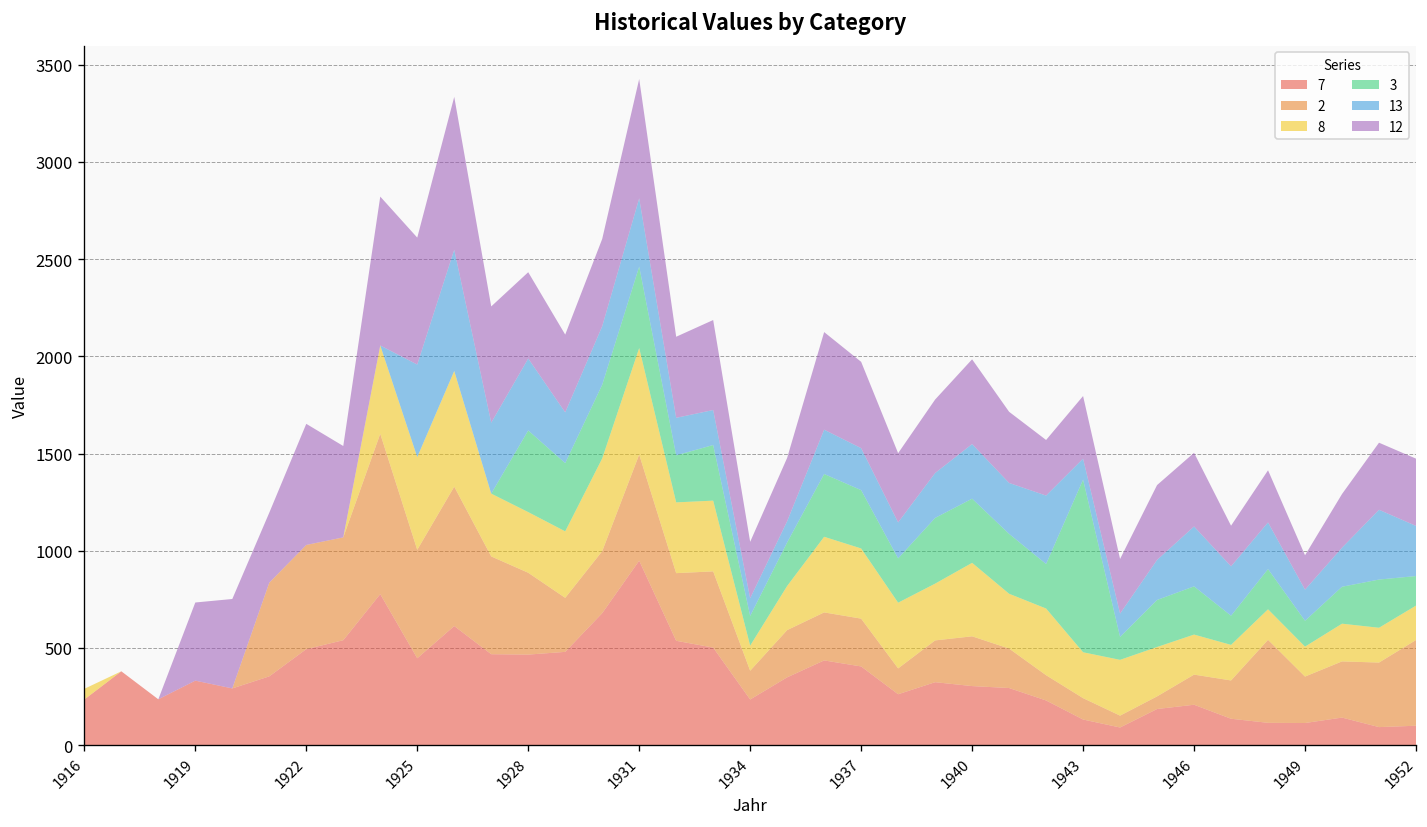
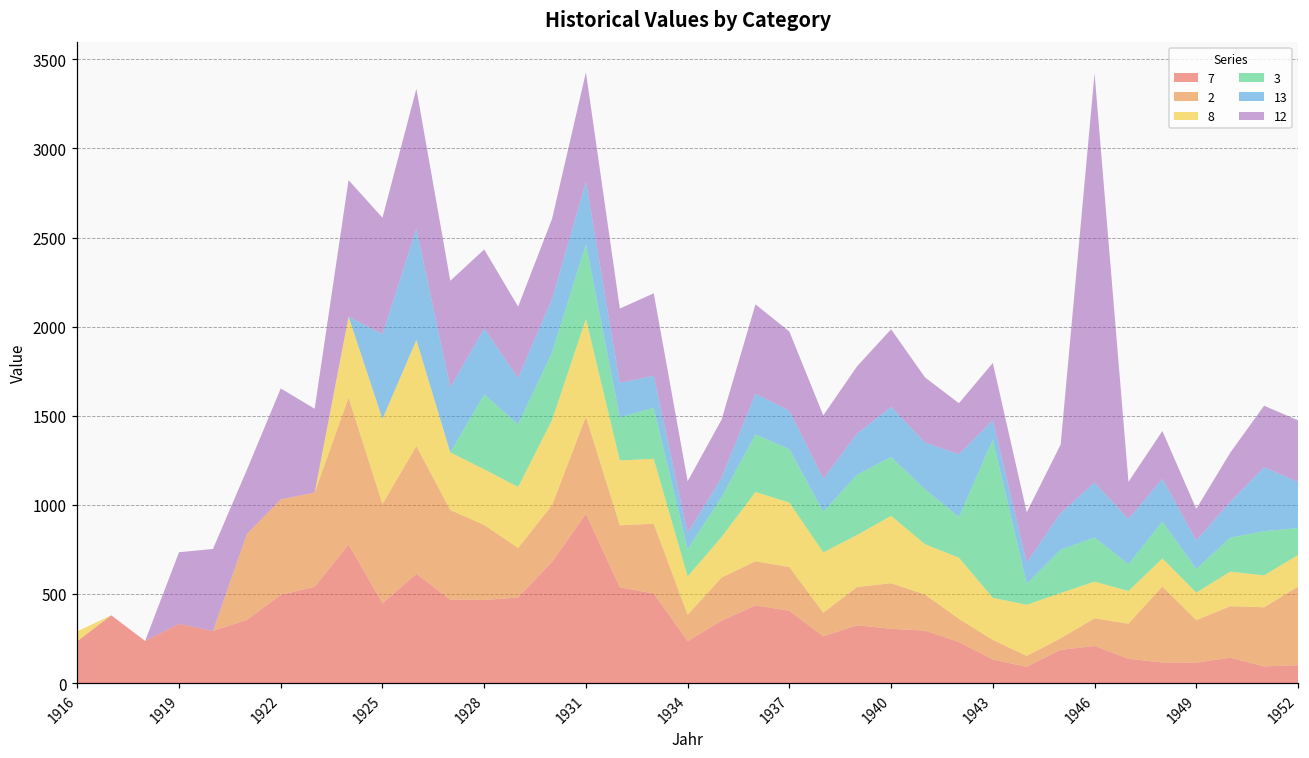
  {
    "8": {
      "1928": 310,
      "1931": 550,
-     "1934": 130,
+     "1934": 220,
      "1937": 360,
      "1940": 380,
      "1943": 240,
      "1946": 210,
      "1949": 150,
      "1952": 180
    },
    "3": {
      "1928": 420,
      "1931": 420,
      "1934": 150,
      "1937": 300,
      "1940": 330,
      "1943": 890,
      "1946": 250,
      "1949": 130,
      "1952": 150
    },
    "13": {
      "1925": 480,
      "1928": 370,
      "1931": 350,
      "1934": 90,
      "1937": 220,
      "1940": 280,
      "1943": 110,
      "1946": 310,
      "1949": 160,
      "1952": 260
    },
    "12": {
      "1919": 400,
      "1922": 620,
      "1925": 650,
      "1928": 440,
      "1931": 610,
      "1934": 290,
      "1937": 440,
      "1940": 440,
      "1943": 320,
-     "1946": 380,
+     "1946": 2300,
      "1949": 180,
      "1952": 350
    }
  }
